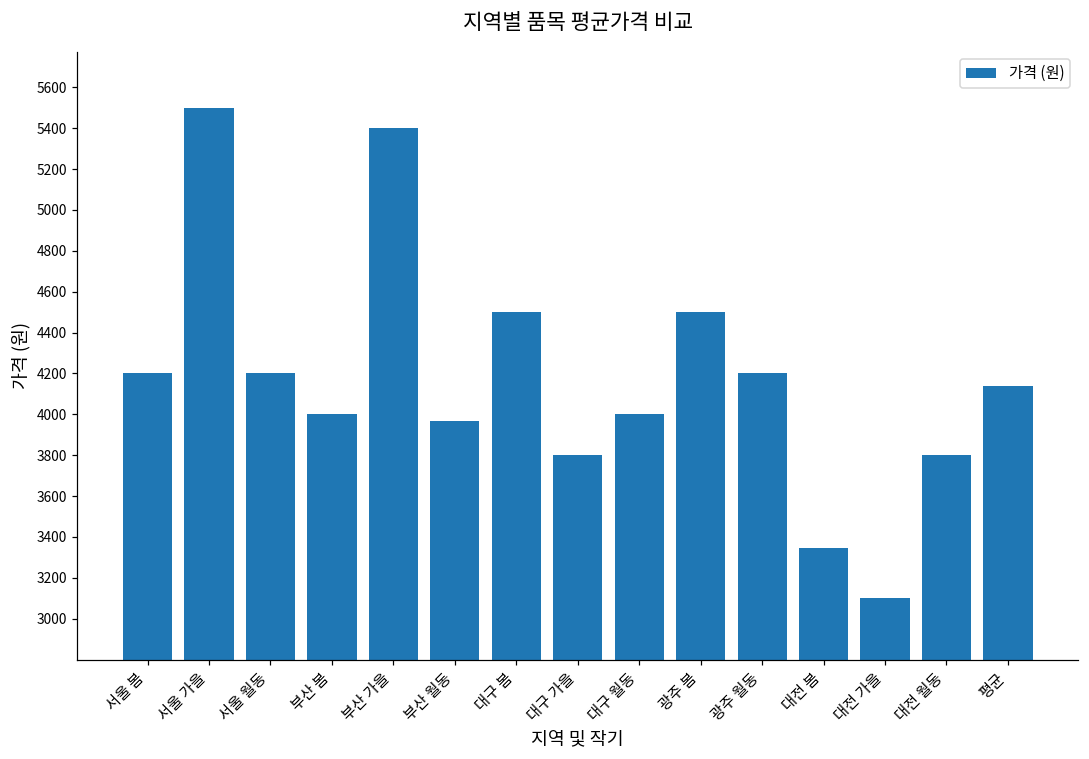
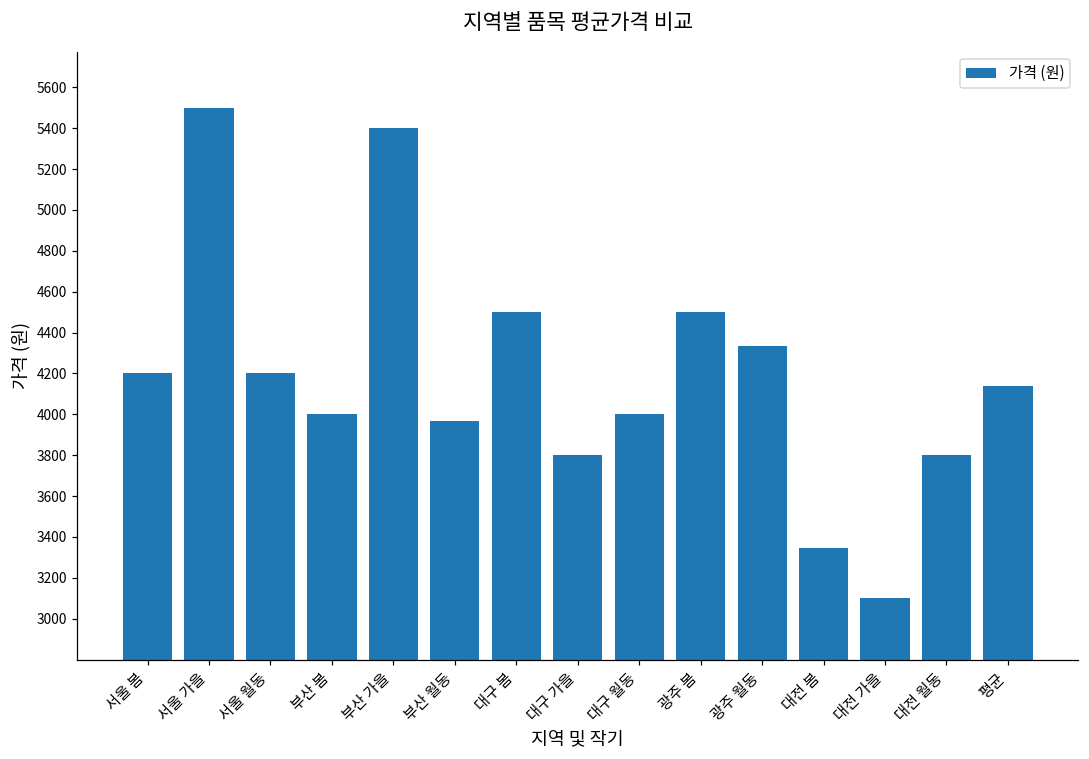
  {
    "서울 봄": 4200,
    "서울 가을": 5500,
    "서울 월동": 4200,
    "부산 봄": 4000,
    "부산 가을": 5400,
    "부산 월동": 3970,
    "대구 봄": 4500,
    "대구 가을": 3800,
    "대구 월동": 4000,
    "광주 봄": 4500,
-   "광주 월동": 4200,
+   "광주 월동": 4330,
    "대전 봄": 3340,
    "대전 가을": 3100,
    "대전 월동": 3800,
    "평균": 4140
  }
